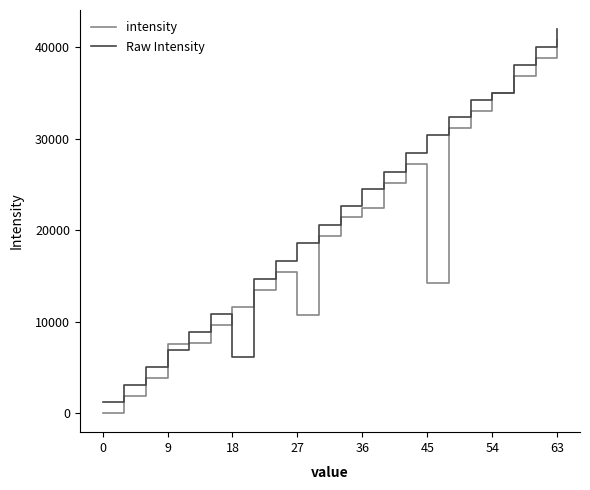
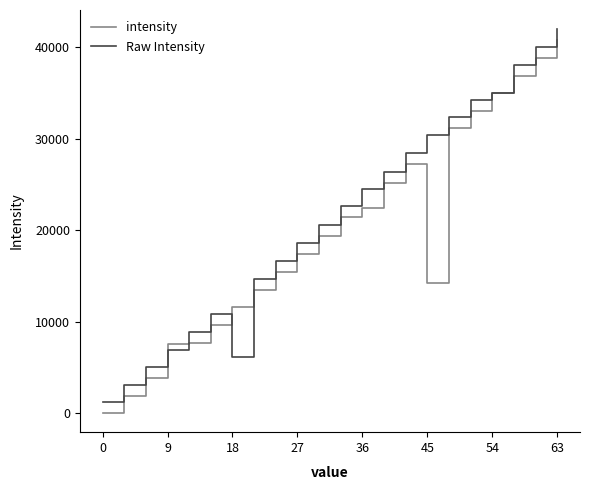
  {
    "intensity": {
      "0": 0,
      "9": 8000,
      "18": 12000,
-     "27": 11000,
+     "27": 17000,
      "36": 22000,
      "45": 14000,
      "63": 41000
    },
    "Raw Intensity": {
      "0": 1000,
      "9": 7000,
      "18": 6000,
      "27": 19000,
      "36": 25000,
      "45": 30000,
      "63": 42000
    }
  }
